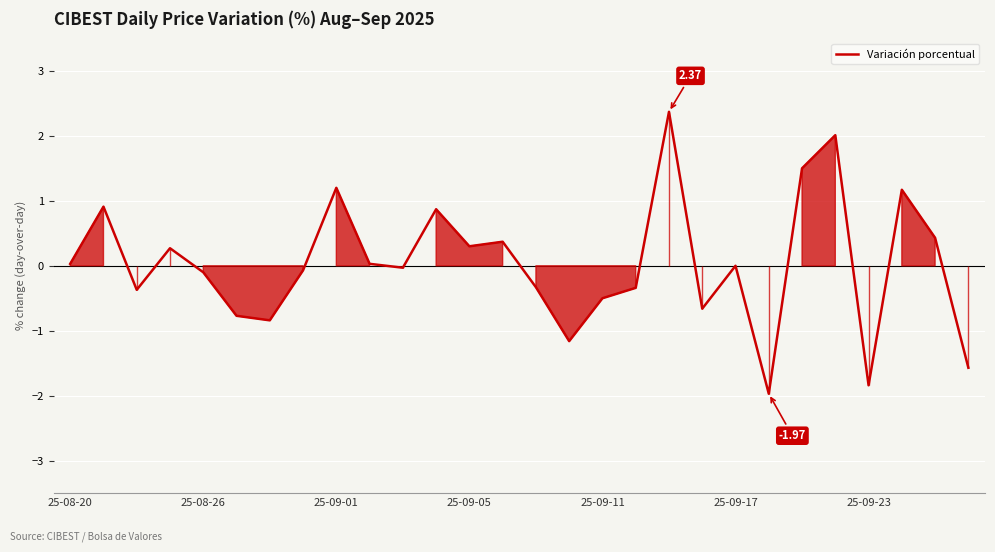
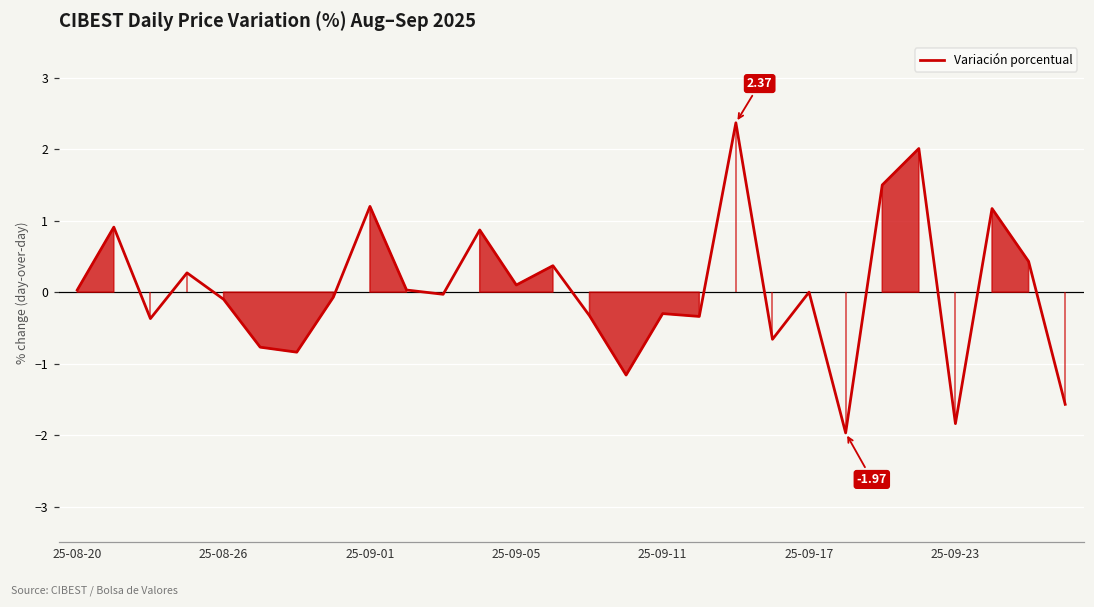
  {
    "25-08-20": 0.0,
    "25-08-26": -0.1,
    "25-09-01": 1.2,
-   "25-09-05": 0.3,
-   "25-09-11": -0.5,
+   "25-09-05": 0.1,
+   "25-09-11": -0.3,
    "25-09-17": 0.0,
    "25-09-23": -1.8
  }
